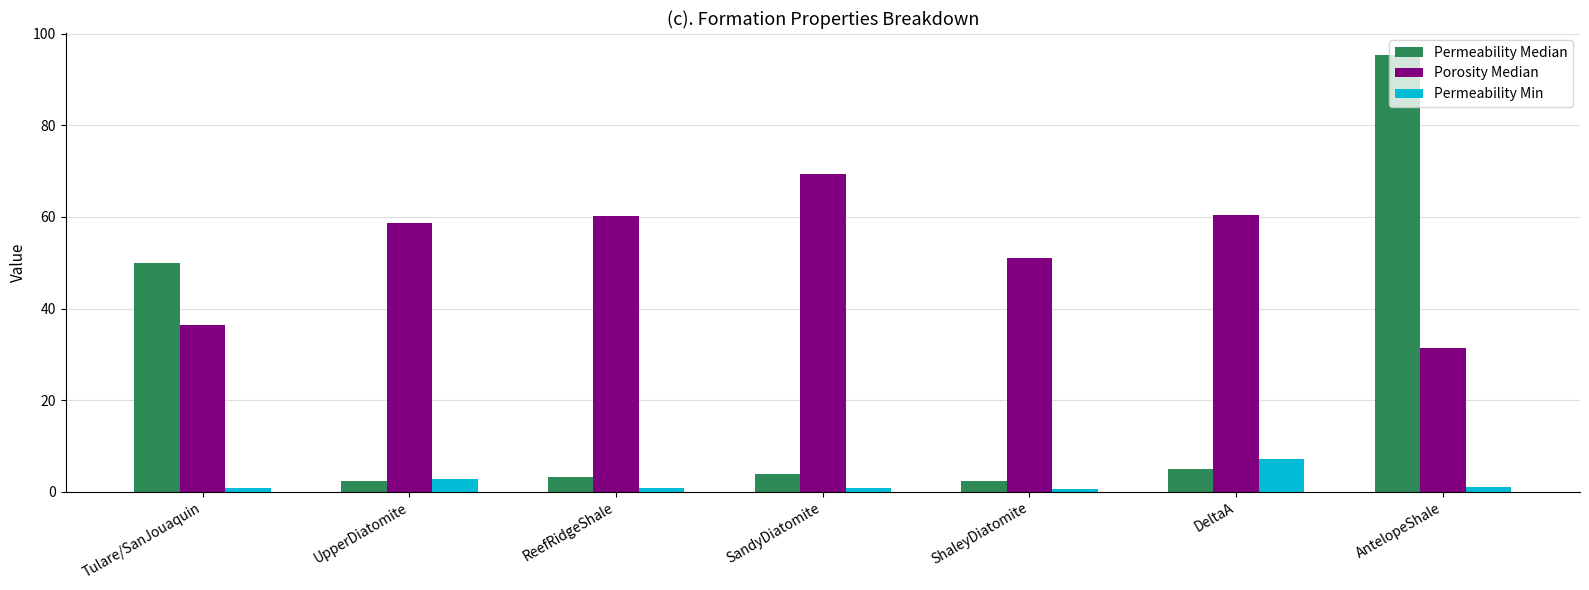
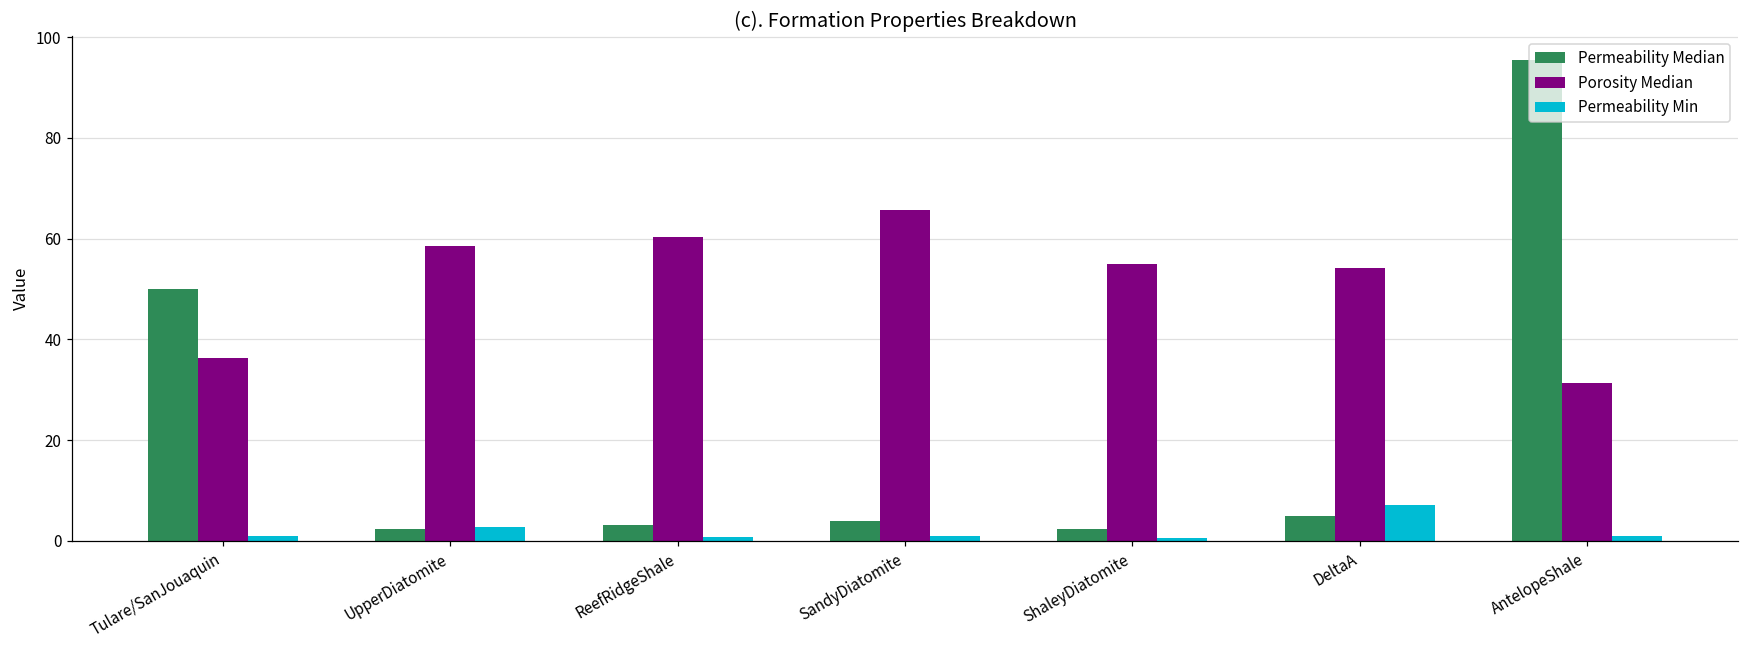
  {
    "Permeability Median": {
      "Tulare/SanJouaquin": 50,
      "UpperDiatomite": 2,
      "ReefRidgeShale": 3,
      "SandyDiatomite": 4,
      "ShaleyDiatomite": 2,
      "DeltaA": 5
    },
    "Porosity Median": {
      "Tulare/SanJouaquin": 36,
      "UpperDiatomite": 59,
      "ReefRidgeShale": 60,
-     "SandyDiatomite": 69,
-     "ShaleyDiatomite": 51,
-     "DeltaA": 60,
+     "SandyDiatomite": 66,
+     "ShaleyDiatomite": 55,
+     "DeltaA": 54,
      "AntelopeShale": 31
    },
    "Permeability Min": {
      "Tulare/SanJouaquin": 1,
      "UpperDiatomite": 3,
      "ReefRidgeShale": 1,
      "SandyDiatomite": 1,
      "ShaleyDiatomite": 1,
      "DeltaA": 7,
      "AntelopeShale": 1
    }
  }
